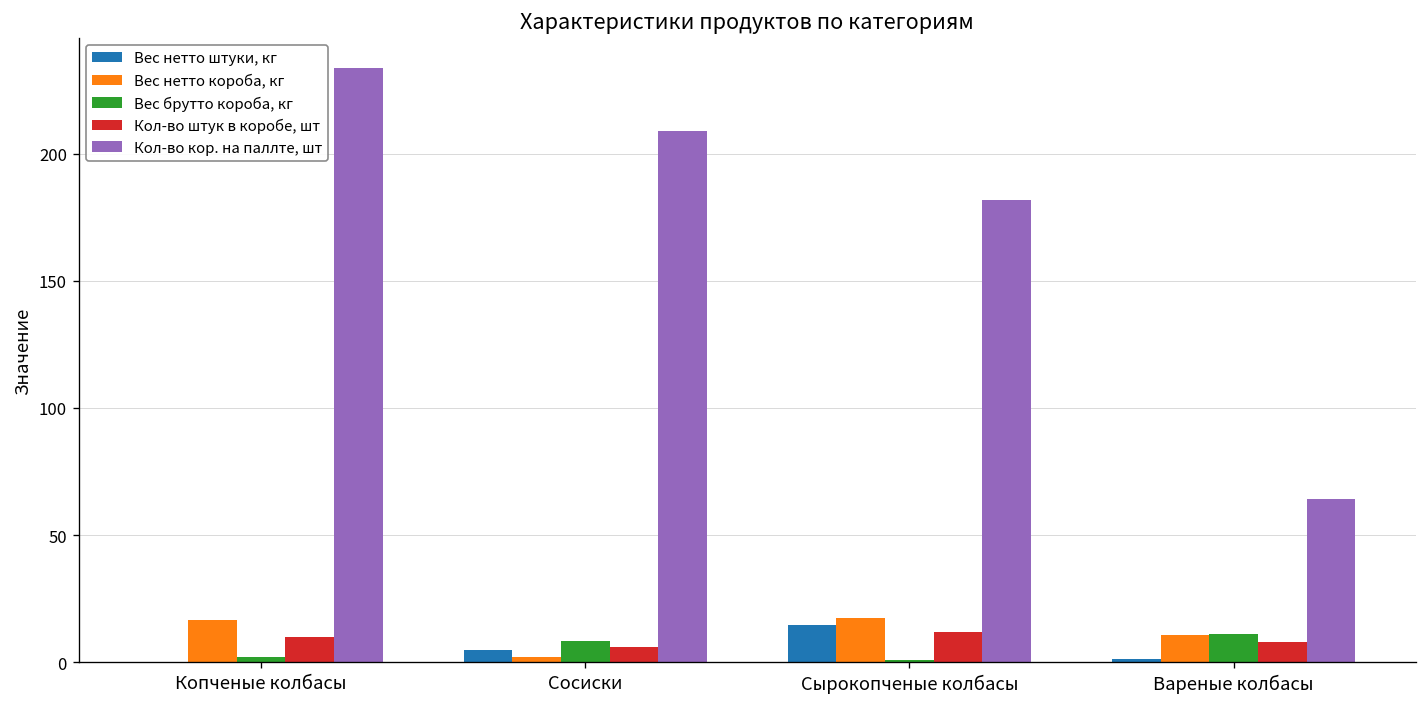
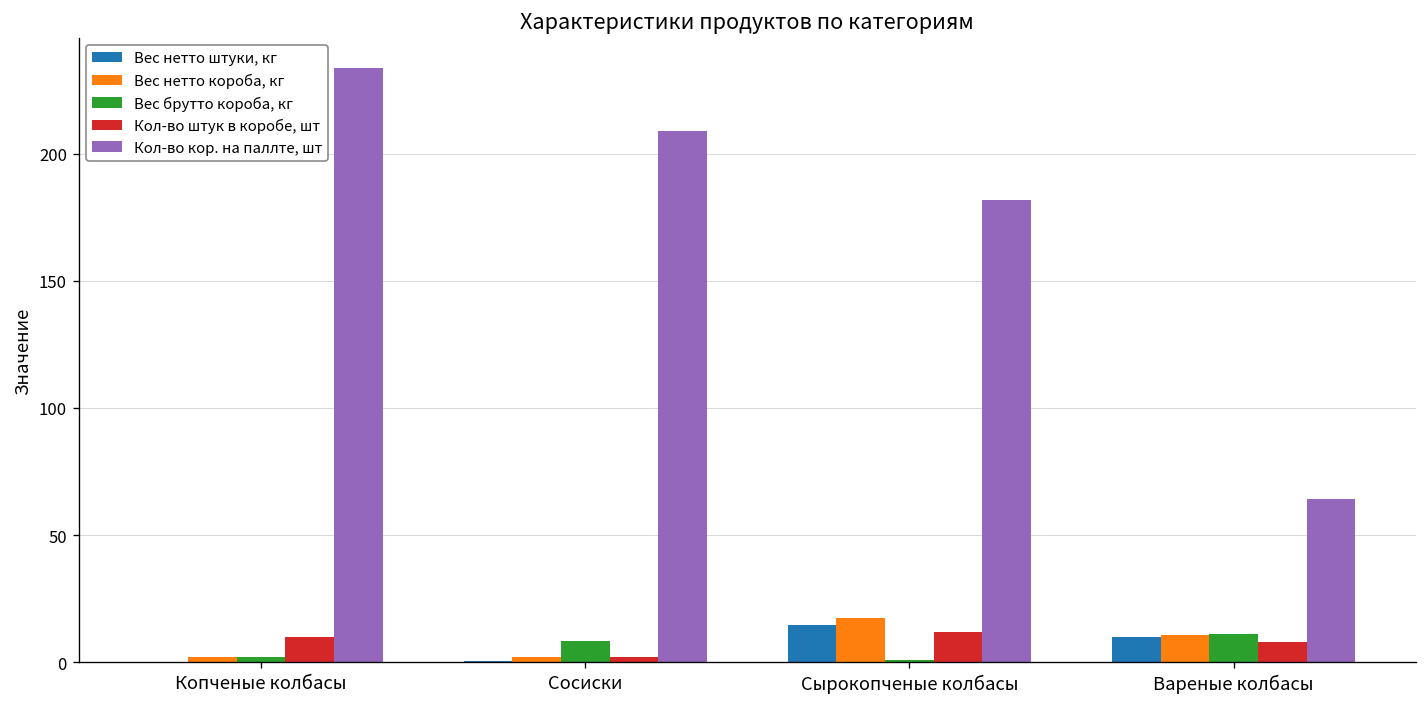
  {
    "Вес нетто штуки, кг": {
-     "Сосиски": 5,
+     "Сосиски": 0,
      "Сырокопченые колбасы": 15,
-     "Вареные колбасы": 1
+     "Вареные колбасы": 10
    },
    "Вес нетто короба, кг": {
-     "Копченые колбасы": 17,
+     "Копченые колбасы": 2,
      "Сосиски": 2,
      "Сырокопченые колбасы": 17,
      "Вареные колбасы": 11
    },
    "Вес брутто короба, кг": {
      "Копченые колбасы": 2,
      "Сосиски": 8,
      "Вареные колбасы": 11
    },
    "Кол-во штук в коробе, шт": {
      "Копченые колбасы": 10,
-     "Сосиски": 6,
+     "Сосиски": 2,
      "Сырокопченые колбасы": 12,
      "Вареные колбасы": 8
    },
    "Кол-во кор. на паллте, шт": {
      "Копченые колбасы": 234,
      "Сосиски": 209,
      "Сырокопченые колбасы": 182,
      "Вареные колбасы": 64
    }
  }
